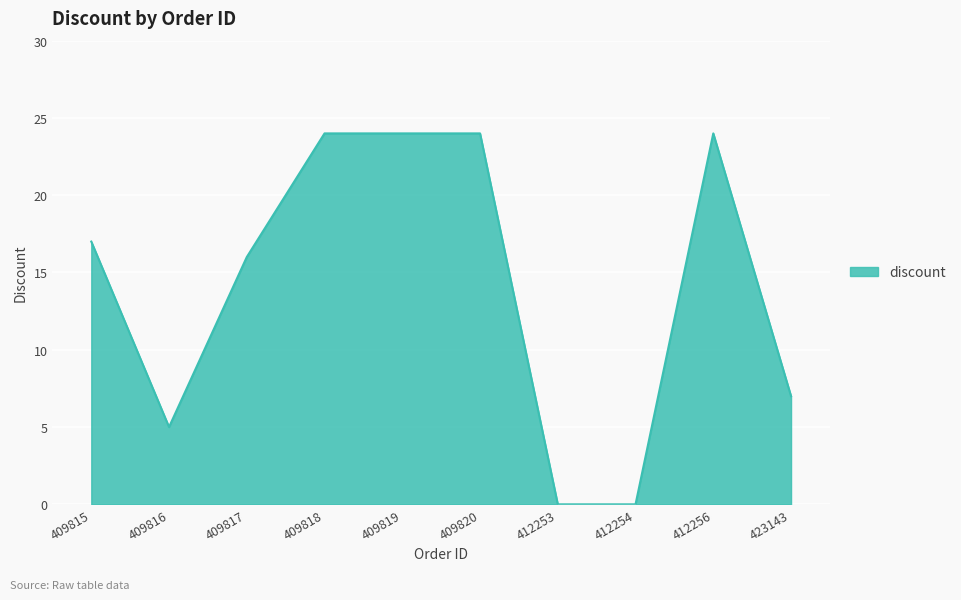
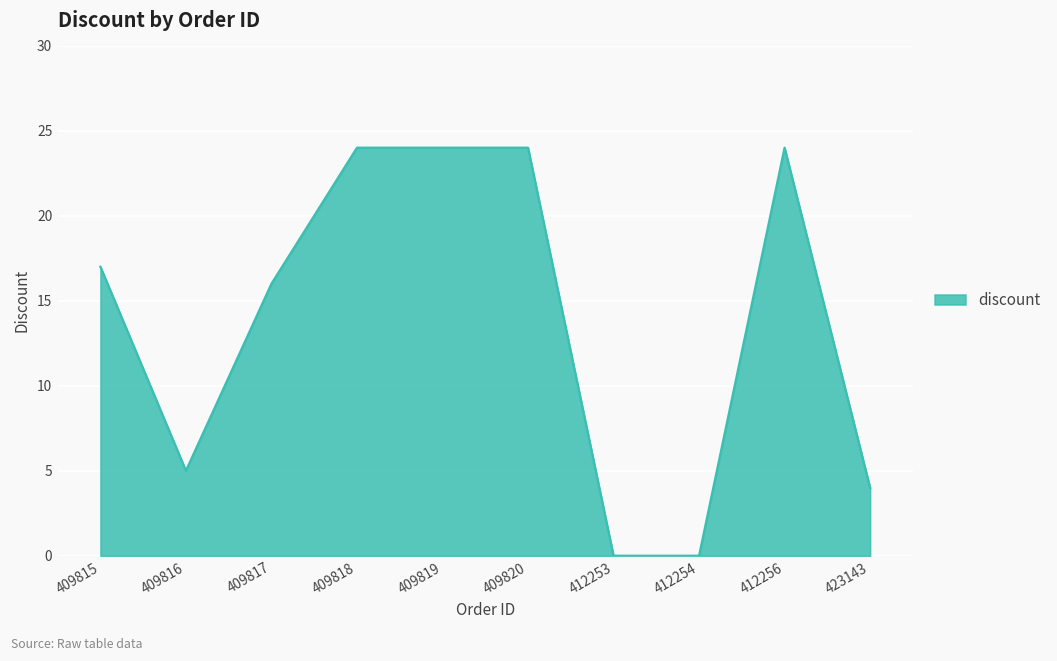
  {
    "409815": 17,
    "409816": 5,
    "409817": 16,
    "409818": 24,
    "409819": 24,
    "409820": 24,
    "412253": 0,
    "412254": 0,
    "412256": 24,
-   "423143": 7
+   "423143": 4
  }
